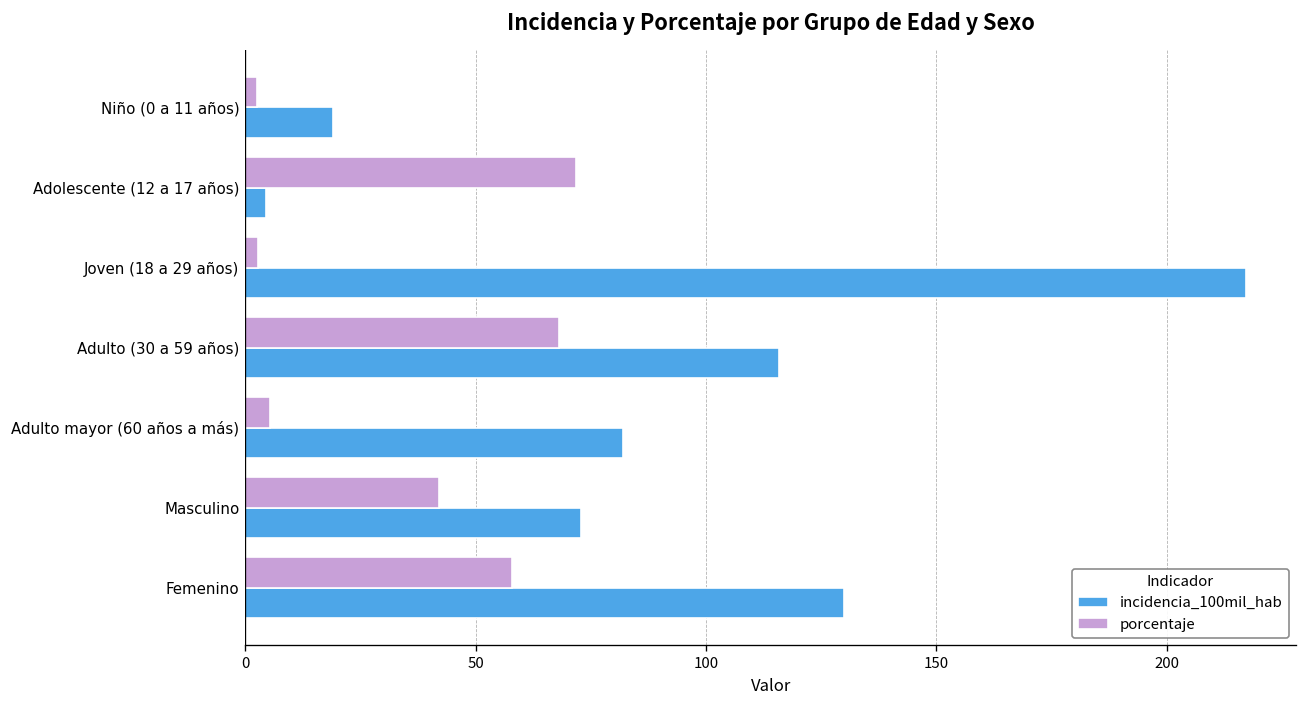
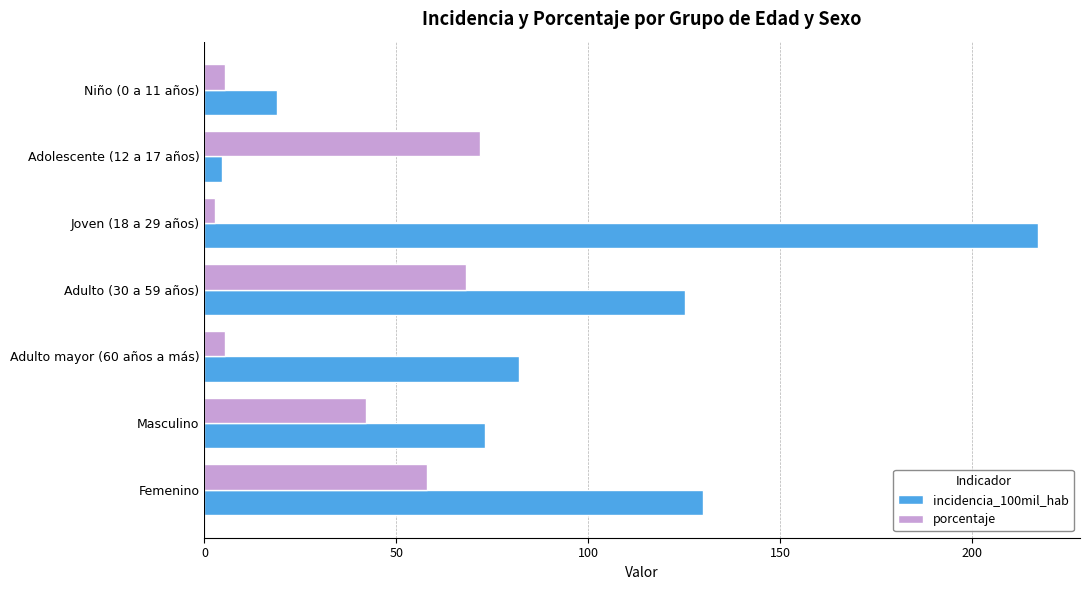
  {
    "incidencia_100mil_hab": {
      "Niño (0 a 11 años)": 19,
      "Adolescente (12 a 17 años)": 5,
      "Joven (18 a 29 años)": 217,
-     "Adulto (30 a 59 años)": 116,
+     "Adulto (30 a 59 años)": 125,
      "Adulto mayor (60 años a más)": 82,
      "Masculino": 73,
      "Femenino": 130
    },
    "porcentaje": {
-     "Niño (0 a 11 años)": 3,
+     "Niño (0 a 11 años)": 5,
      "Adolescente (12 a 17 años)": 72,
      "Joven (18 a 29 años)": 3,
      "Adulto (30 a 59 años)": 68,
      "Adulto mayor (60 años a más)": 5,
      "Masculino": 42,
      "Femenino": 58
    }
  }
